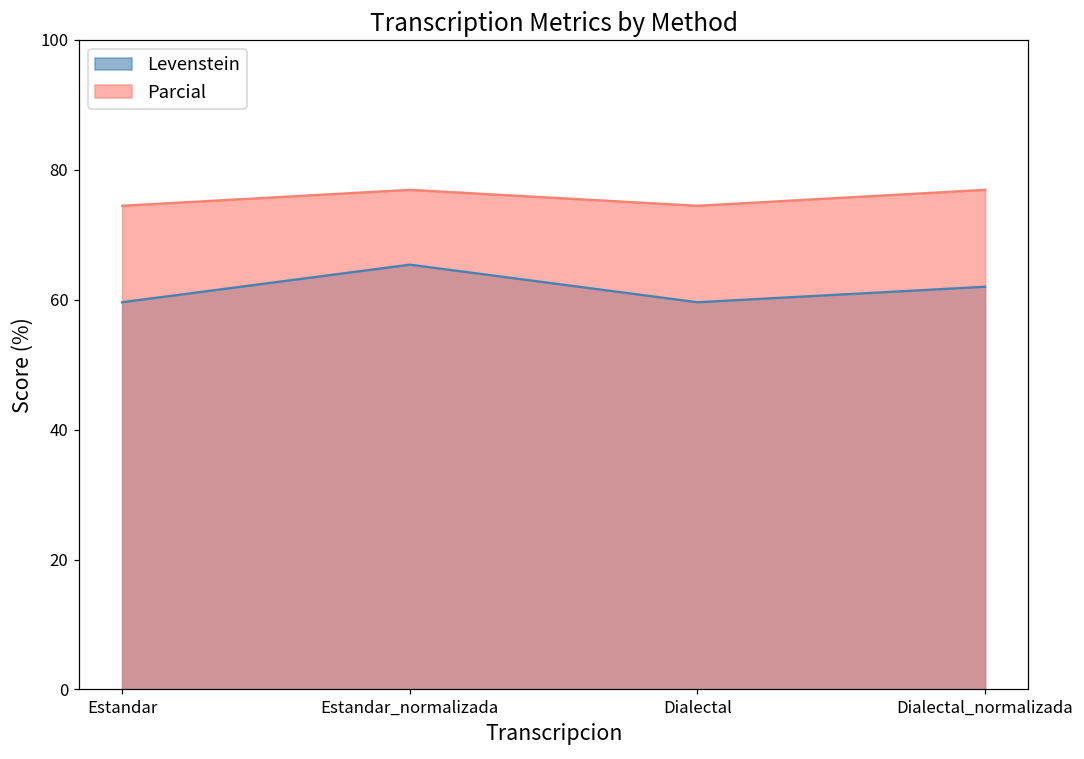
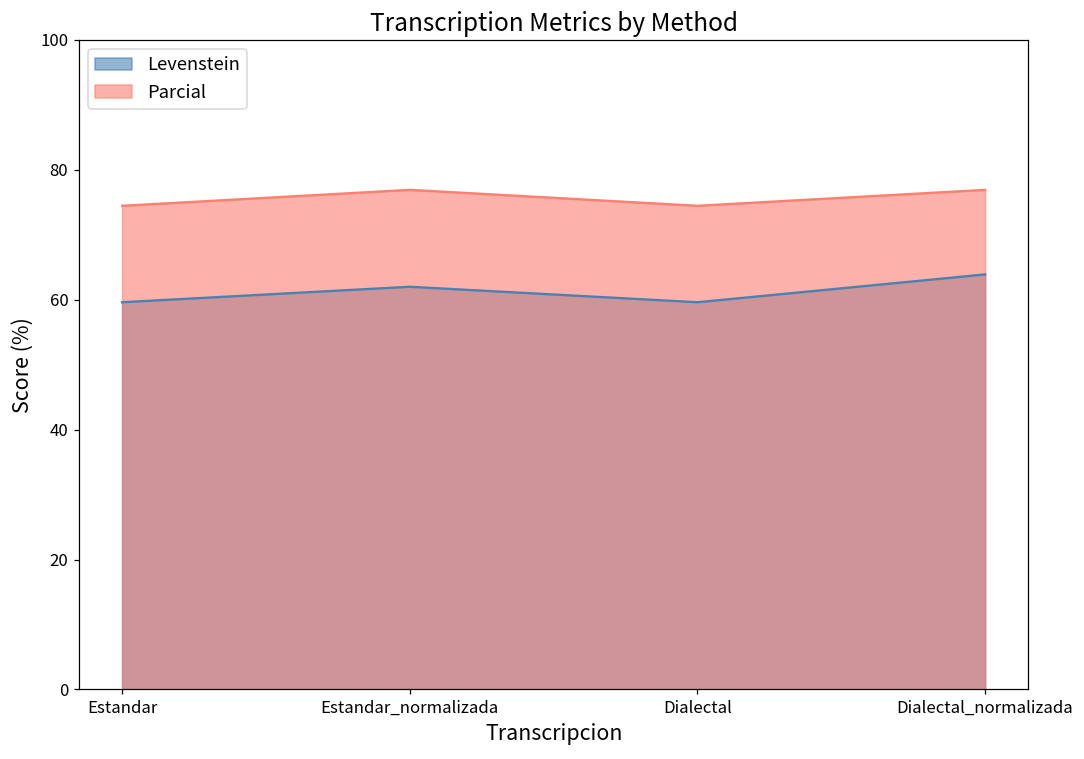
  {
    "Levenstein": {
      "Estandar": 60,
-     "Estandar_normalizada": 65,
+     "Estandar_normalizada": 62,
      "Dialectal": 60,
-     "Dialectal_normalizada": 62
+     "Dialectal_normalizada": 64
    },
    "Parcial": {
      "Estandar": 74,
      "Estandar_normalizada": 77,
      "Dialectal": 74,
      "Dialectal_normalizada": 77
    }
  }
